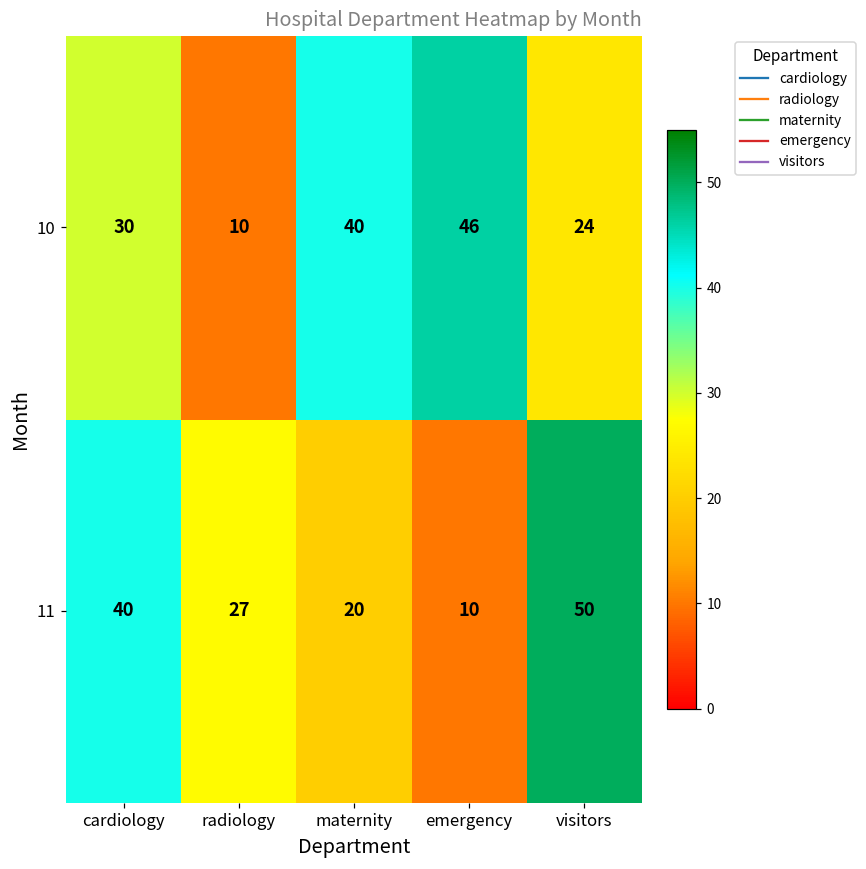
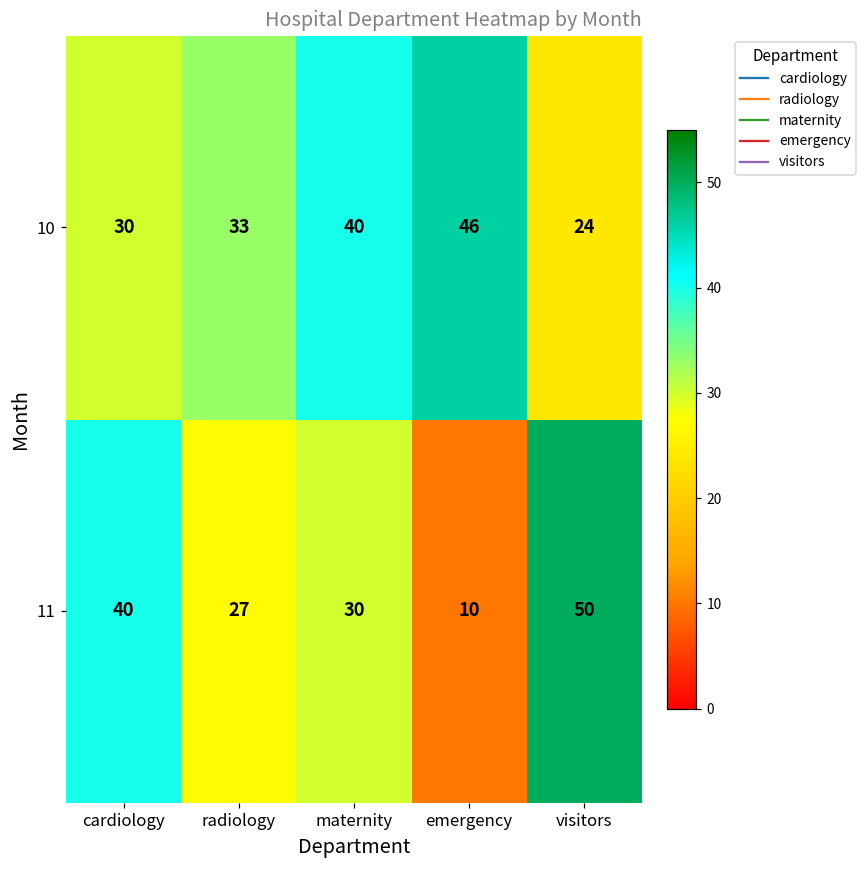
  {
    "10": {
      "cardiology": 30,
-     "radiology": 10,
+     "radiology": 33,
      "maternity": 40,
      "emergency": 46,
      "visitors": 24
    },
    "11": {
      "cardiology": 40,
      "radiology": 27,
-     "maternity": 20,
+     "maternity": 30,
      "emergency": 10,
      "visitors": 50
    }
  }
